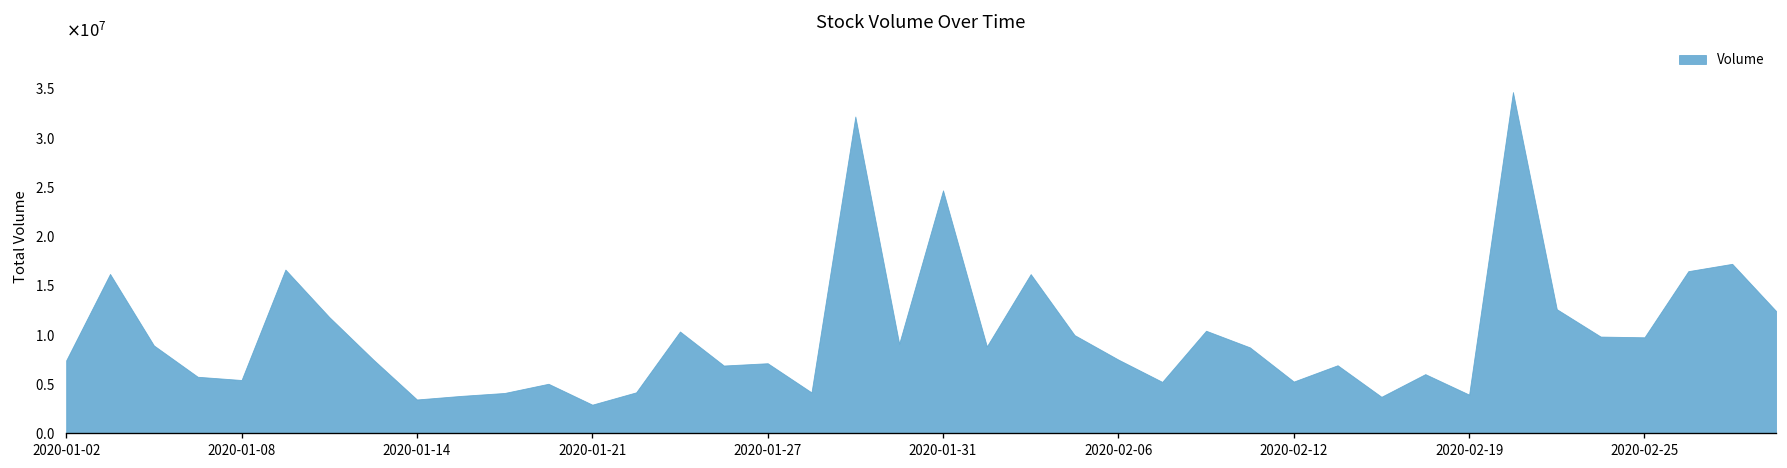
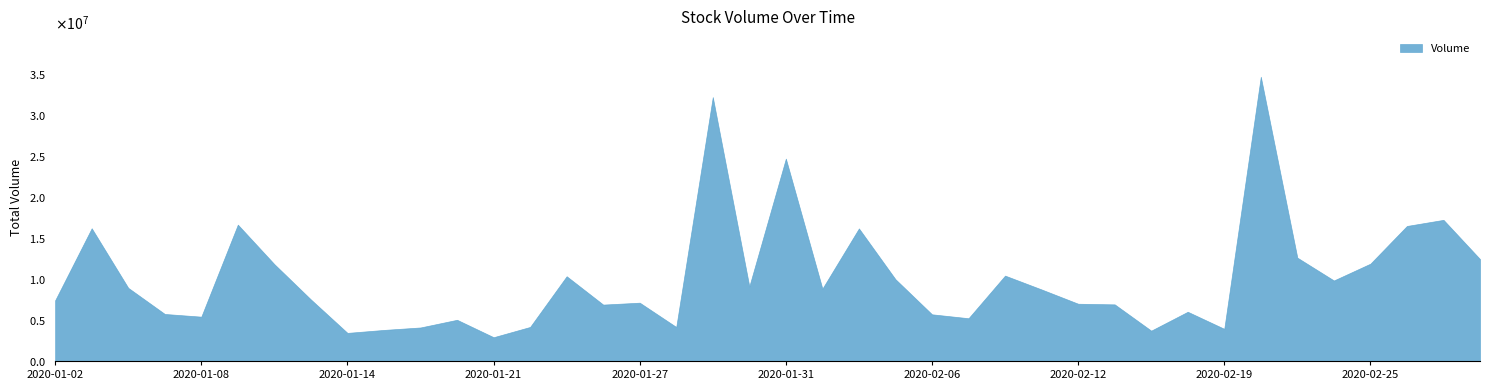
  {
    "2020-01-02": 7000000,
    "2020-01-08": 5000000,
    "2020-01-14": 3000000,
    "2020-01-21": 3000000,
    "2020-01-27": 7000000,
    "2020-01-31": 25000000,
-   "2020-02-06": 7000000,
-   "2020-02-12": 5000000,
+   "2020-02-06": 6000000,
+   "2020-02-12": 7000000,
    "2020-02-19": 4000000,
-   "2020-02-25": 10000000
+   "2020-02-25": 12000000
  }
